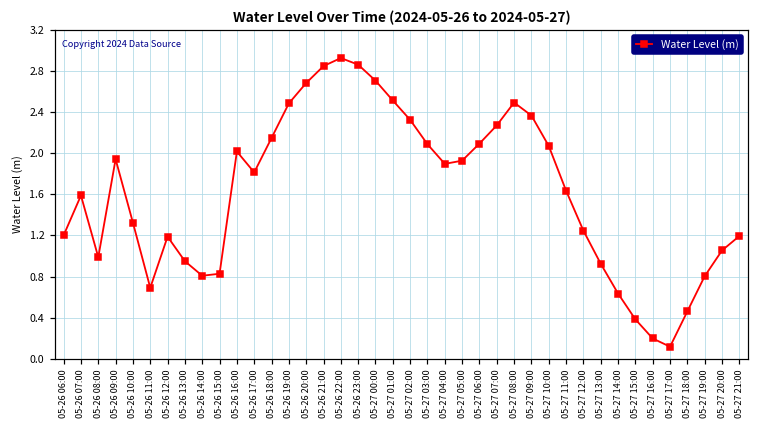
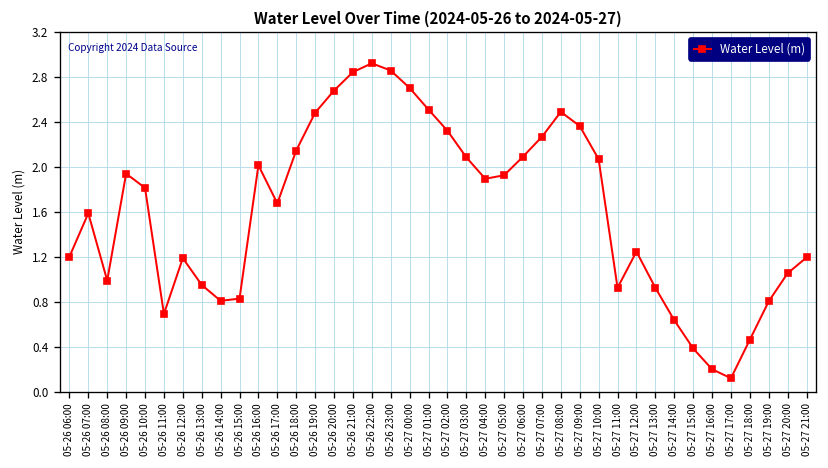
  {
    "05-26 06:00": 1.2,
    "05-26 07:00": 1.6,
    "05-26 08:00": 1.0,
    "05-26 09:00": 1.9,
-   "05-26 10:00": 1.3,
+   "05-26 10:00": 1.8,
    "05-26 11:00": 0.7,
    "05-26 12:00": 1.2,
    "05-26 13:00": 0.9,
    "05-26 14:00": 0.8,
    "05-26 15:00": 0.8,
    "05-26 16:00": 2.0,
-   "05-26 17:00": 1.8,
+   "05-26 17:00": 1.7,
    "05-26 18:00": 2.1,
    "05-26 19:00": 2.5,
    "05-26 20:00": 2.7,
    "05-26 21:00": 2.8,
    "05-26 22:00": 2.9,
    "05-26 23:00": 2.9,
    "05-27 00:00": 2.7,
    "05-27 01:00": 2.5,
    "05-27 02:00": 2.3,
    "05-27 03:00": 2.1,
    "05-27 04:00": 1.9,
    "05-27 05:00": 1.9,
    "05-27 06:00": 2.1,
    "05-27 07:00": 2.3,
    "05-27 08:00": 2.5,
    "05-27 09:00": 2.4,
    "05-27 10:00": 2.1,
-   "05-27 11:00": 1.6,
+   "05-27 11:00": 0.9,
    "05-27 12:00": 1.2,
    "05-27 13:00": 0.9,
    "05-27 14:00": 0.6,
    "05-27 15:00": 0.4,
    "05-27 16:00": 0.2,
    "05-27 17:00": 0.1,
    "05-27 18:00": 0.5,
    "05-27 19:00": 0.8,
    "05-27 20:00": 1.1,
    "05-27 21:00": 1.2
  }
